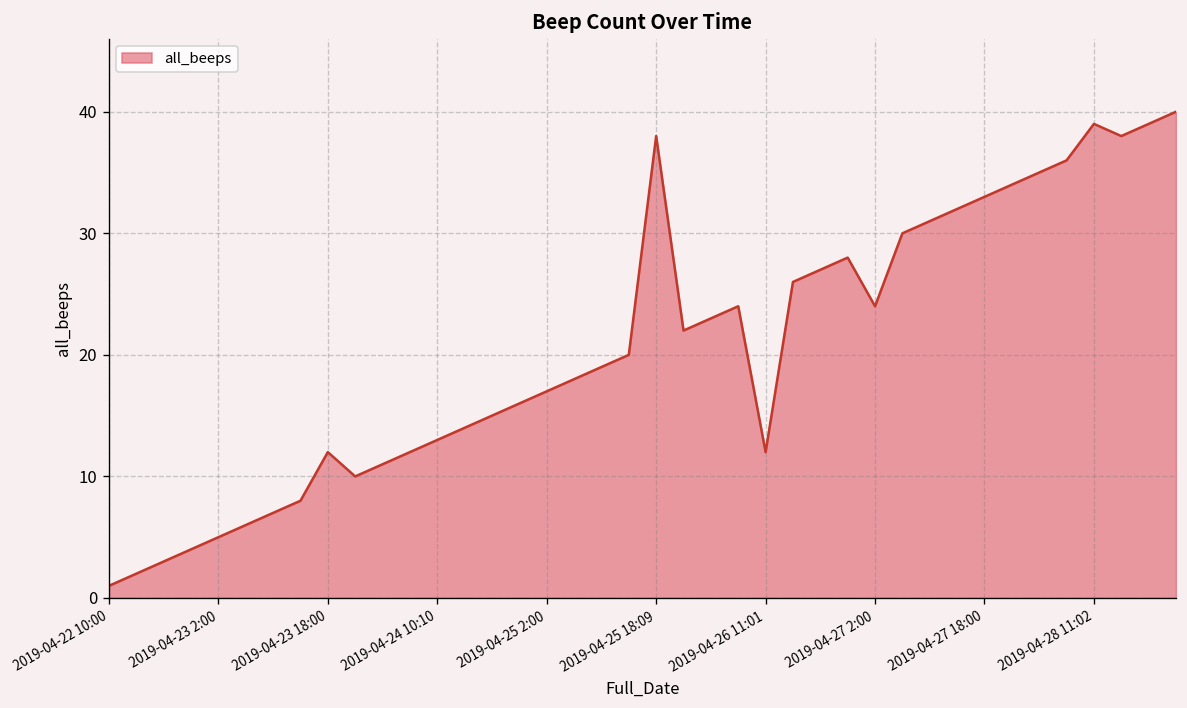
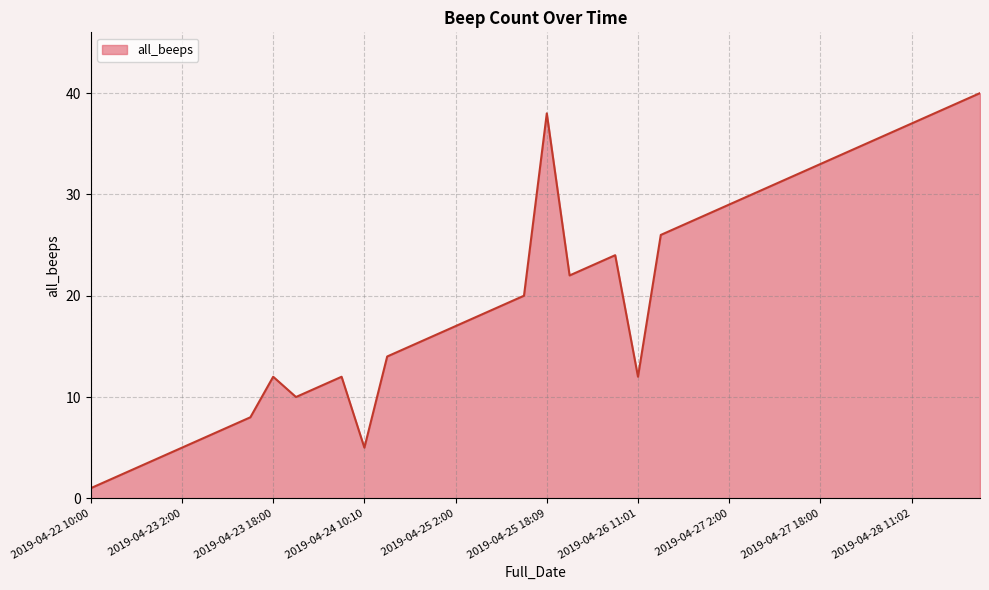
  {
    "2019-04-22 10:00": 1,
    "2019-04-23 2:00": 5,
    "2019-04-23 18:00": 12,
-   "2019-04-24 10:10": 13,
+   "2019-04-24 10:10": 5,
    "2019-04-25 2:00": 17,
    "2019-04-25 18:09": 38,
    "2019-04-26 11:01": 12,
-   "2019-04-27 2:00": 24,
+   "2019-04-27 2:00": 29,
    "2019-04-27 18:00": 33,
-   "2019-04-28 11:02": 39
+   "2019-04-28 11:02": 37
  }
